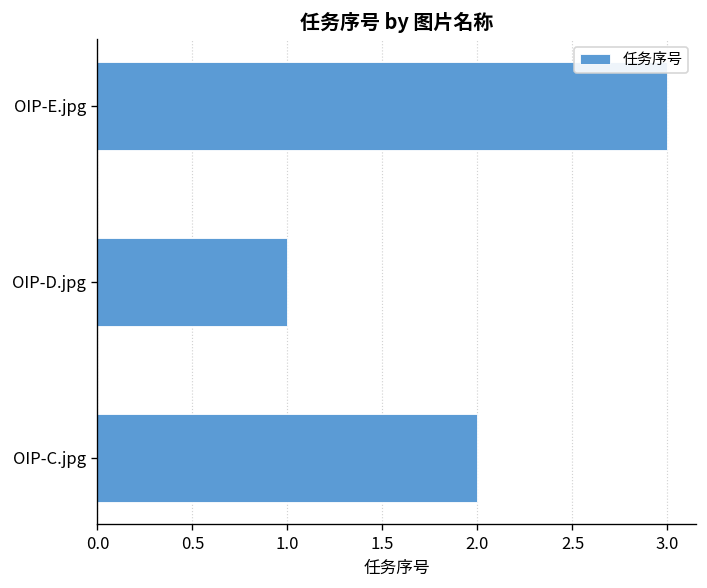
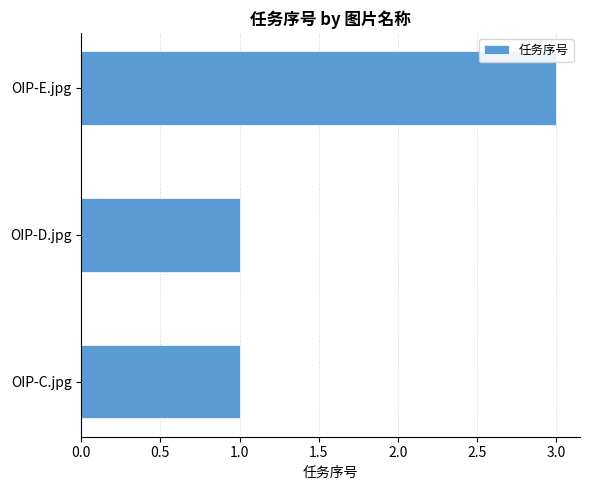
  {
    "OIP-E.jpg": 3,
    "OIP-D.jpg": 1,
-   "OIP-C.jpg": 2
+   "OIP-C.jpg": 1
  }
